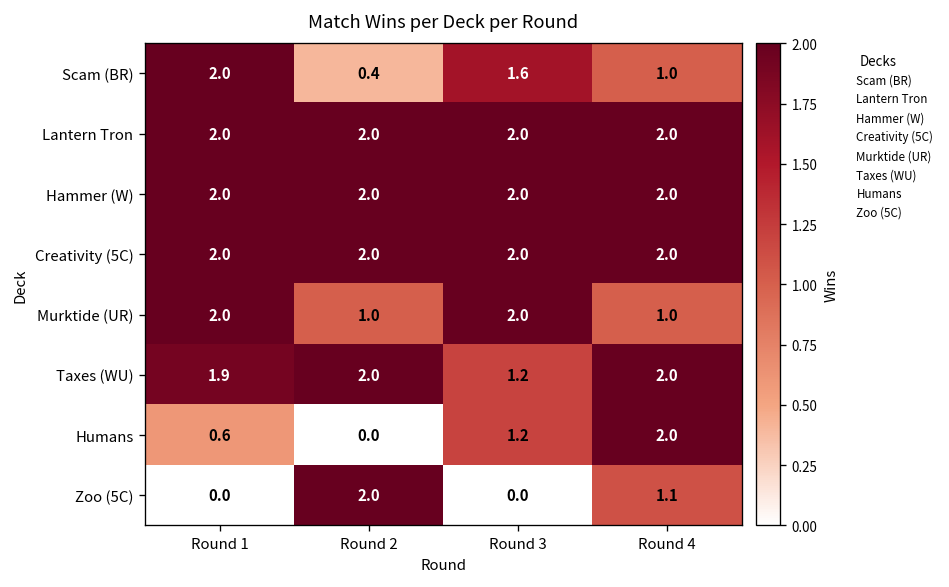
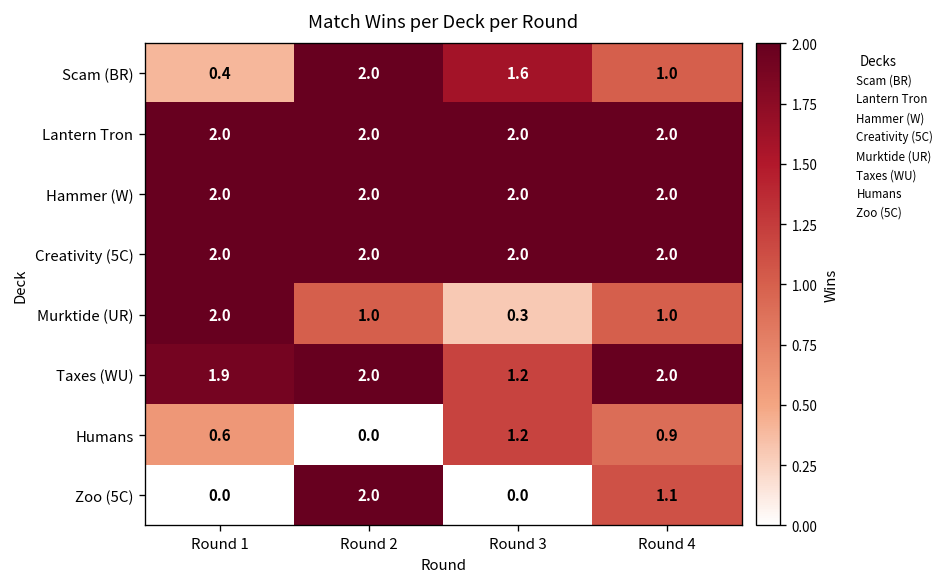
  {
    "Scam (BR)": {
-     "Round 1": 2.0,
-     "Round 2": 0.4,
+     "Round 1": 0.4,
+     "Round 2": 2.0,
      "Round 3": 1.6,
      "Round 4": 1.0
    },
    "Lantern Tron": {
      "Round 1": 2.0,
      "Round 2": 2.0,
      "Round 3": 2.0,
      "Round 4": 2.0
    },
    "Hammer (W)": {
      "Round 1": 2.0,
      "Round 2": 2.0,
      "Round 3": 2.0,
      "Round 4": 2.0
    },
    "Creativity (5C)": {
      "Round 1": 2.0,
      "Round 2": 2.0,
      "Round 3": 2.0,
      "Round 4": 2.0
    },
    "Murktide (UR)": {
      "Round 1": 2.0,
      "Round 2": 1.0,
-     "Round 3": 2.0,
+     "Round 3": 0.3,
      "Round 4": 1.0
    },
    "Taxes (WU)": {
      "Round 1": 1.9,
      "Round 2": 2.0,
      "Round 3": 1.2,
      "Round 4": 2.0
    },
    "Humans": {
      "Round 1": 0.6,
      "Round 2": 0.0,
      "Round 3": 1.2,
-     "Round 4": 2.0
+     "Round 4": 0.9
    },
    "Zoo (5C)": {
      "Round 1": 0.0,
      "Round 2": 2.0,
      "Round 3": 0.0,
      "Round 4": 1.1
    }
  }
